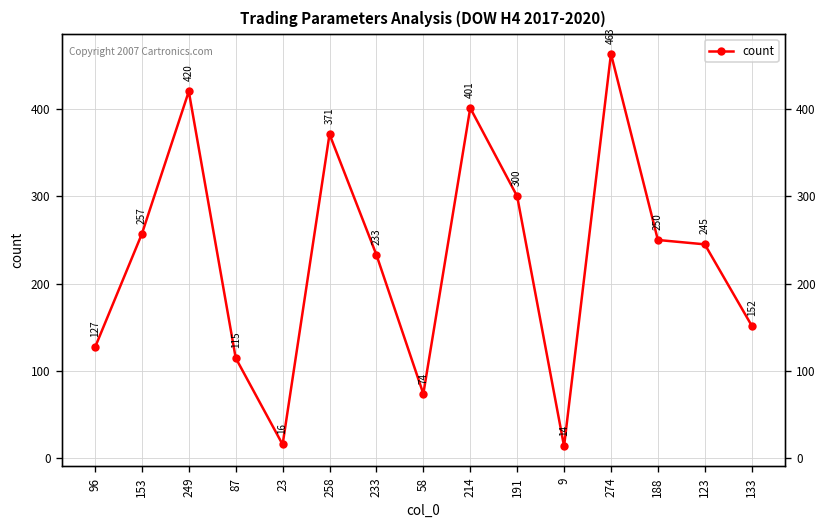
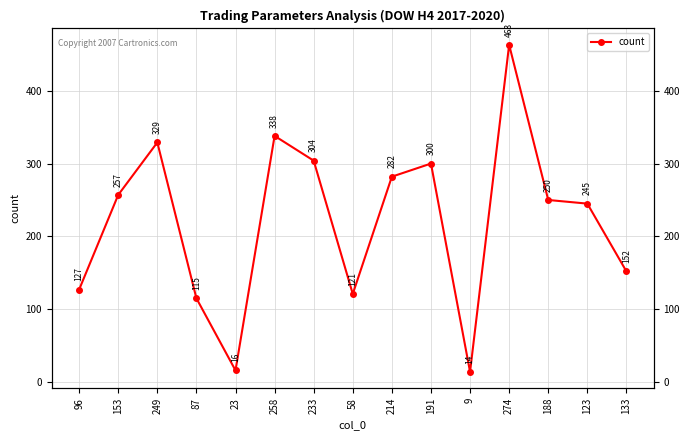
  {
    "96": 127,
    "153": 257,
-   "249": 420,
+   "249": 329,
    "87": 115,
    "23": 16,
-   "258": 371,
-   "233": 233,
-   "58": 74,
-   "214": 401,
+   "258": 338,
+   "233": 304,
+   "58": 121,
+   "214": 282,
    "191": 300,
    "9": 14,
    "274": 463,
    "188": 250,
    "123": 245,
    "133": 152
  }
